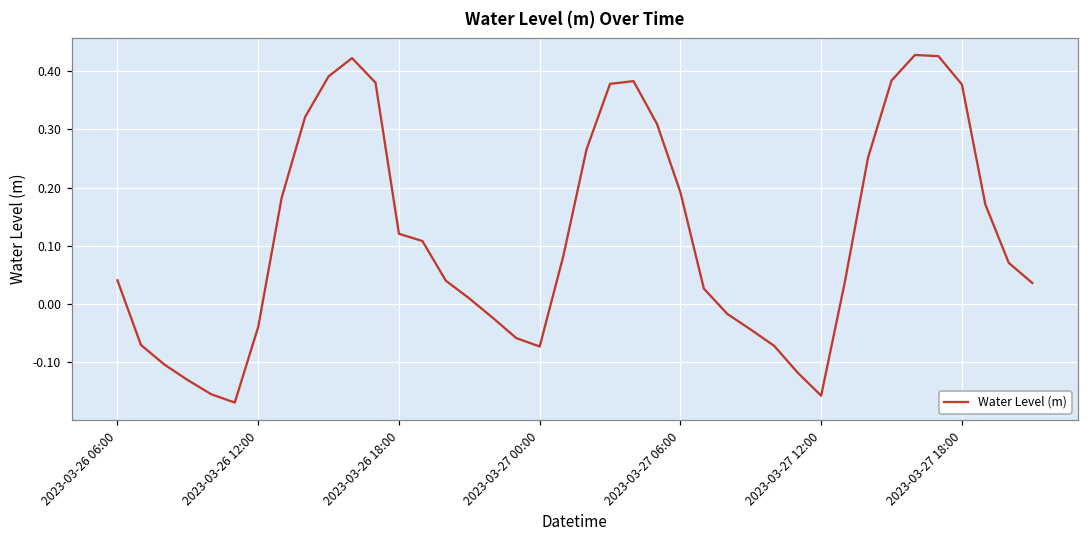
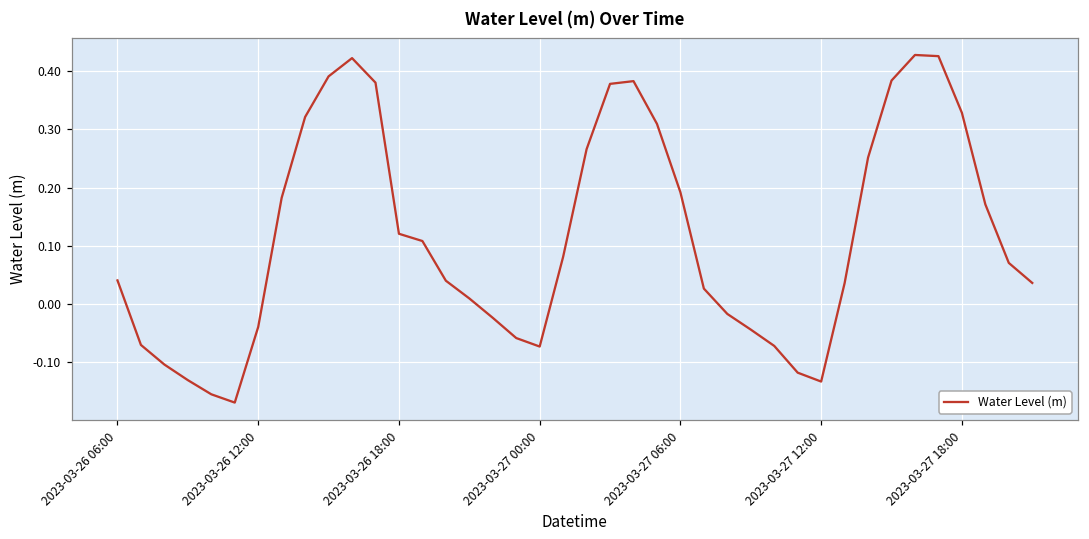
  {
    "2023-03-26 06:00": 0.04,
    "2023-03-26 12:00": -0.04,
    "2023-03-26 18:00": 0.12,
    "2023-03-27 00:00": -0.07,
    "2023-03-27 06:00": 0.19,
-   "2023-03-27 12:00": -0.16,
-   "2023-03-27 18:00": 0.38
+   "2023-03-27 12:00": -0.13,
+   "2023-03-27 18:00": 0.33
  }
